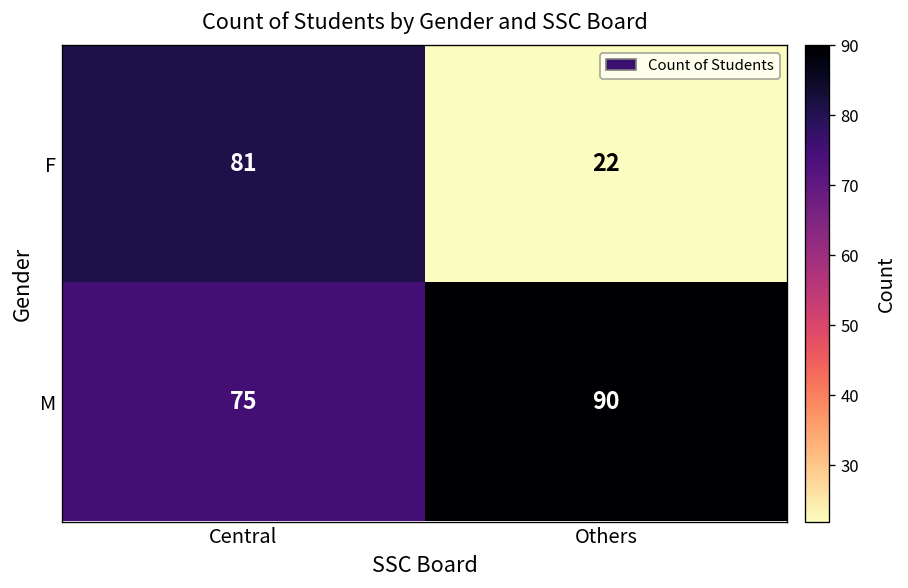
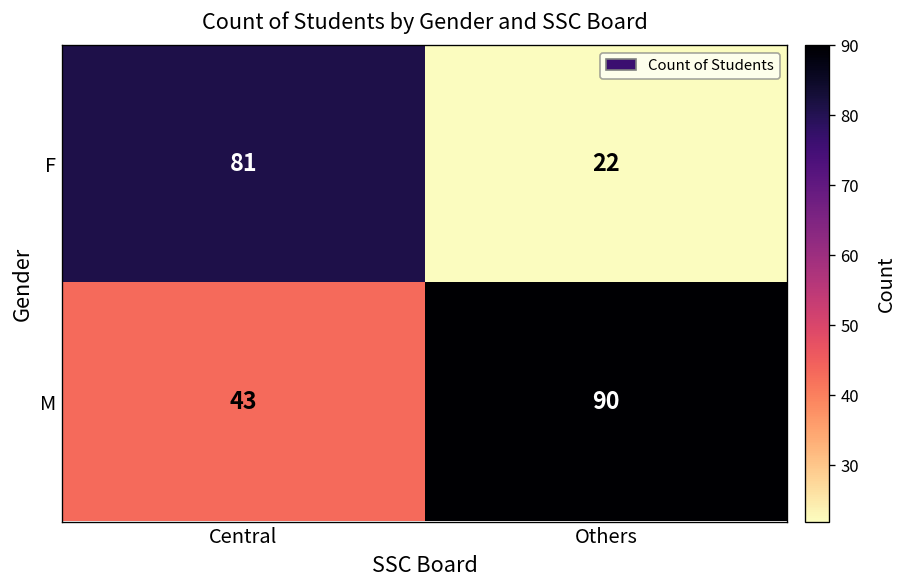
  {
    "F": {
      "Central": 81,
      "Others": 22
    },
    "M": {
-     "Central": 75,
+     "Central": 43,
      "Others": 90
    }
  }
